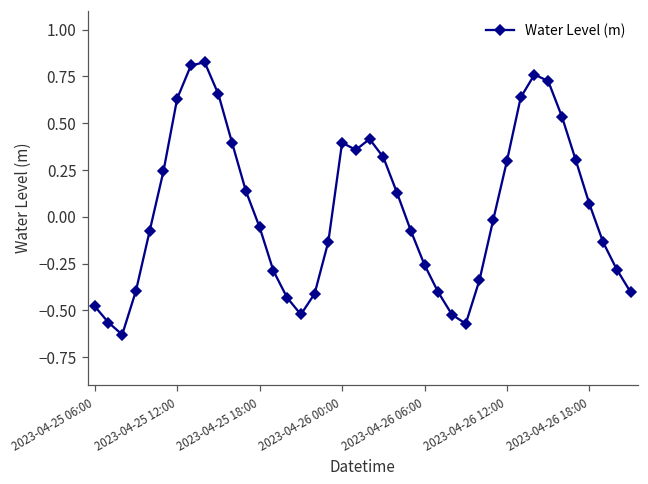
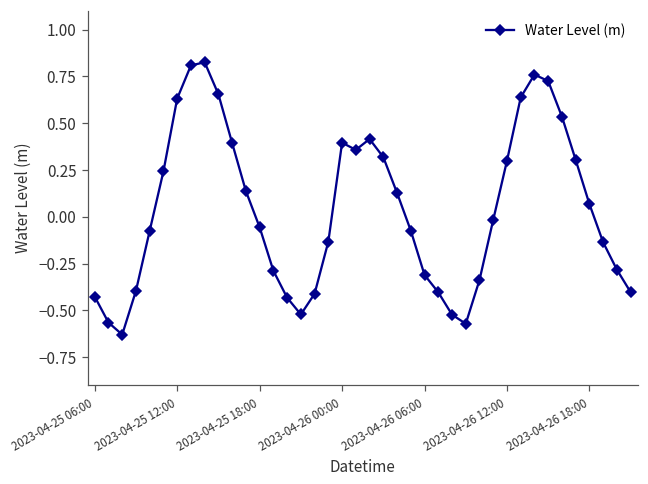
  {
-   "2023-04-25 06:00": -0.48,
+   "2023-04-25 06:00": -0.43,
    "2023-04-25 12:00": 0.63,
    "2023-04-25 18:00": -0.06,
    "2023-04-26 00:00": 0.40,
-   "2023-04-26 06:00": -0.26,
+   "2023-04-26 06:00": -0.31,
    "2023-04-26 12:00": 0.30,
    "2023-04-26 18:00": 0.07
  }
